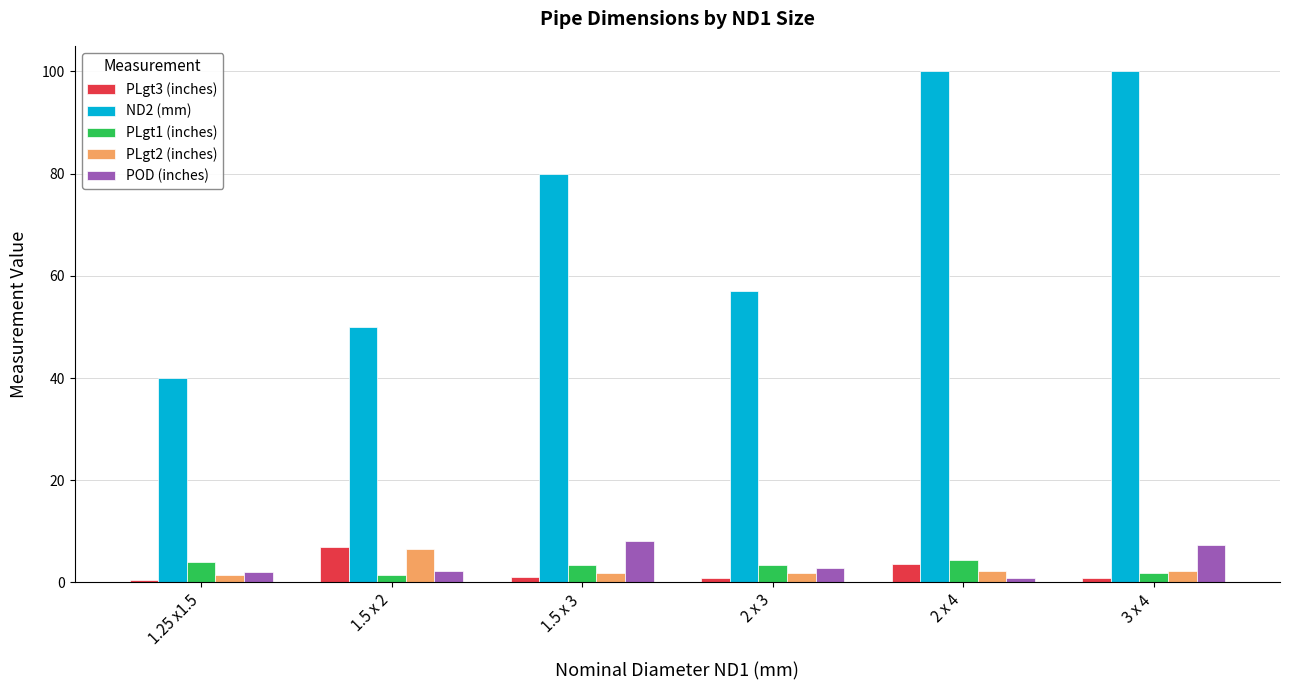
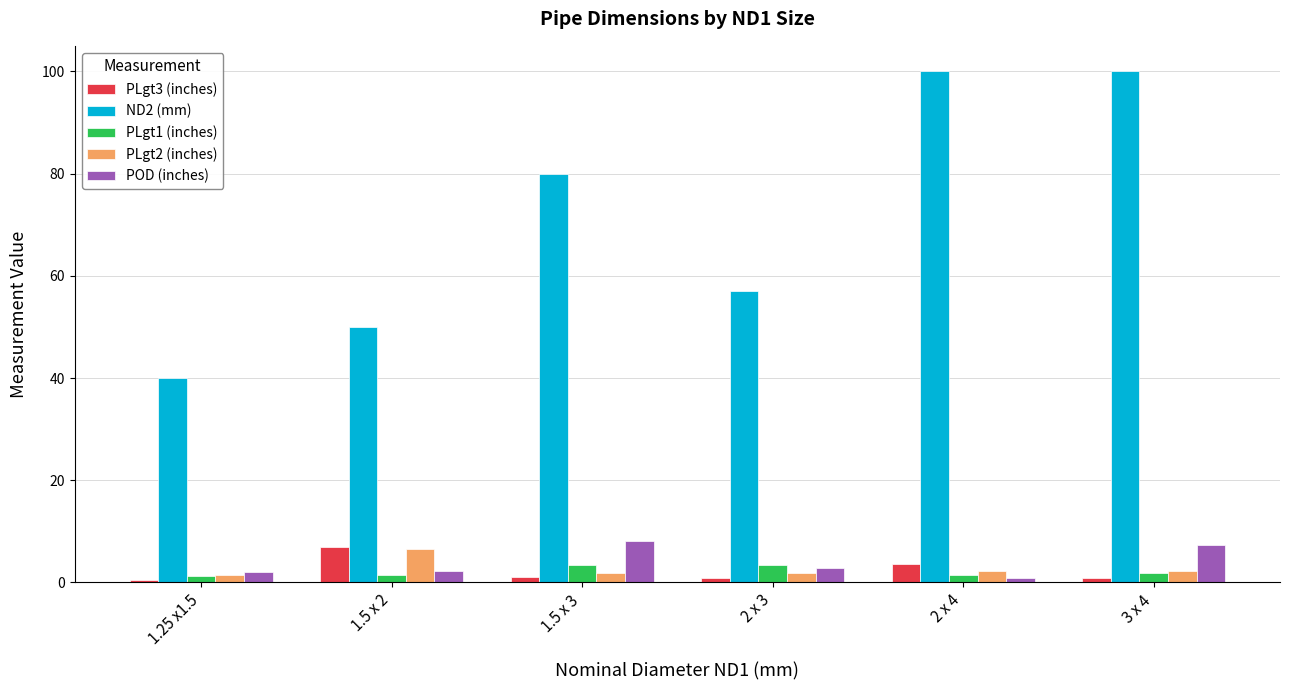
  {
    "PLgt3 (inches)": {
      "1.5 x 2": 7,
      "1.5 x 3": 1,
      "2 x 3": 1,
      "2 x 4": 4,
      "3 x 4": 1
    },
    "ND2 (mm)": {
      "1.25 x1.5": 40,
      "1.5 x 2": 50,
      "1.5 x 3": 80,
      "2 x 3": 57,
      "2 x 4": 100,
      "3 x 4": 100
    },
    "PLgt1 (inches)": {
-     "1.25 x1.5": 4,
+     "1.25 x1.5": 1,
      "1.5 x 2": 1,
      "1.5 x 3": 3,
      "2 x 3": 4,
-     "2 x 4": 4,
+     "2 x 4": 2,
      "3 x 4": 2
    },
    "PLgt2 (inches)": {
      "1.25 x1.5": 1,
      "1.5 x 2": 7,
      "1.5 x 3": 2,
      "2 x 3": 2,
      "2 x 4": 2,
      "3 x 4": 2
    },
    "POD (inches)": {
      "1.25 x1.5": 2,
      "1.5 x 2": 2,
      "1.5 x 3": 8,
      "2 x 3": 3,
      "2 x 4": 1,
      "3 x 4": 7
    }
  }
